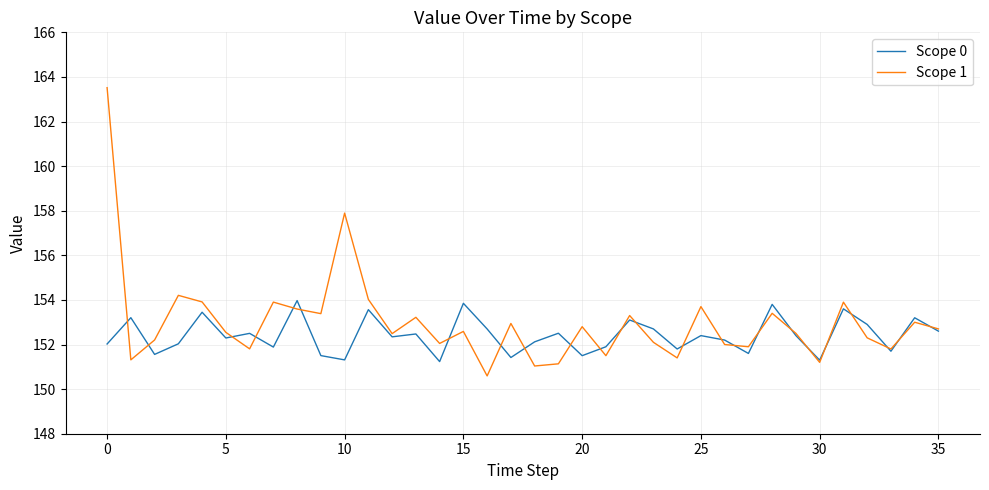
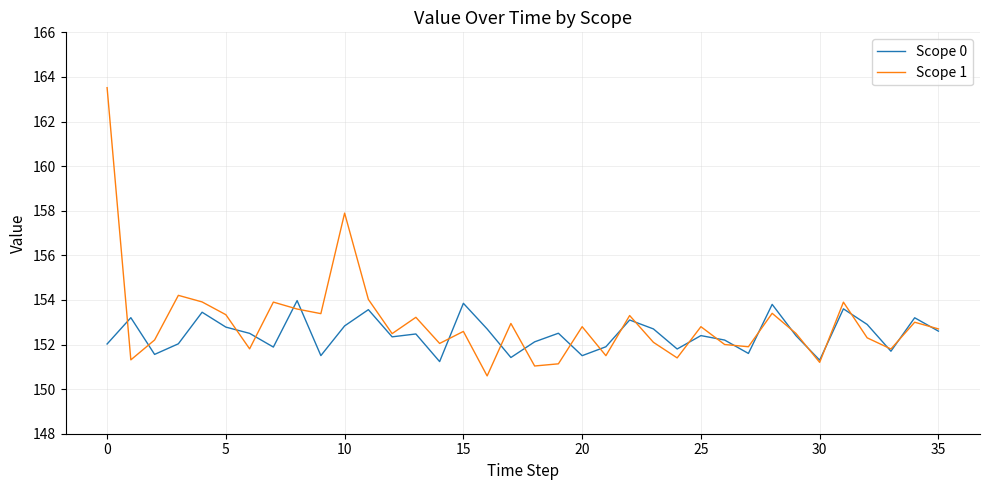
  {
    "Scope 0": {
      "0": 152.0,
-     "5": 152.3,
-     "10": 151.3,
+     "5": 152.8,
+     "10": 152.8,
      "15": 153.8,
      "20": 151.5,
      "25": 152.4
    },
    "Scope 1": {
      "0": 163.5,
-     "5": 152.5,
+     "5": 153.3,
      "10": 157.9,
      "15": 152.6,
      "20": 152.8,
-     "25": 153.7
+     "25": 152.8
    }
  }
